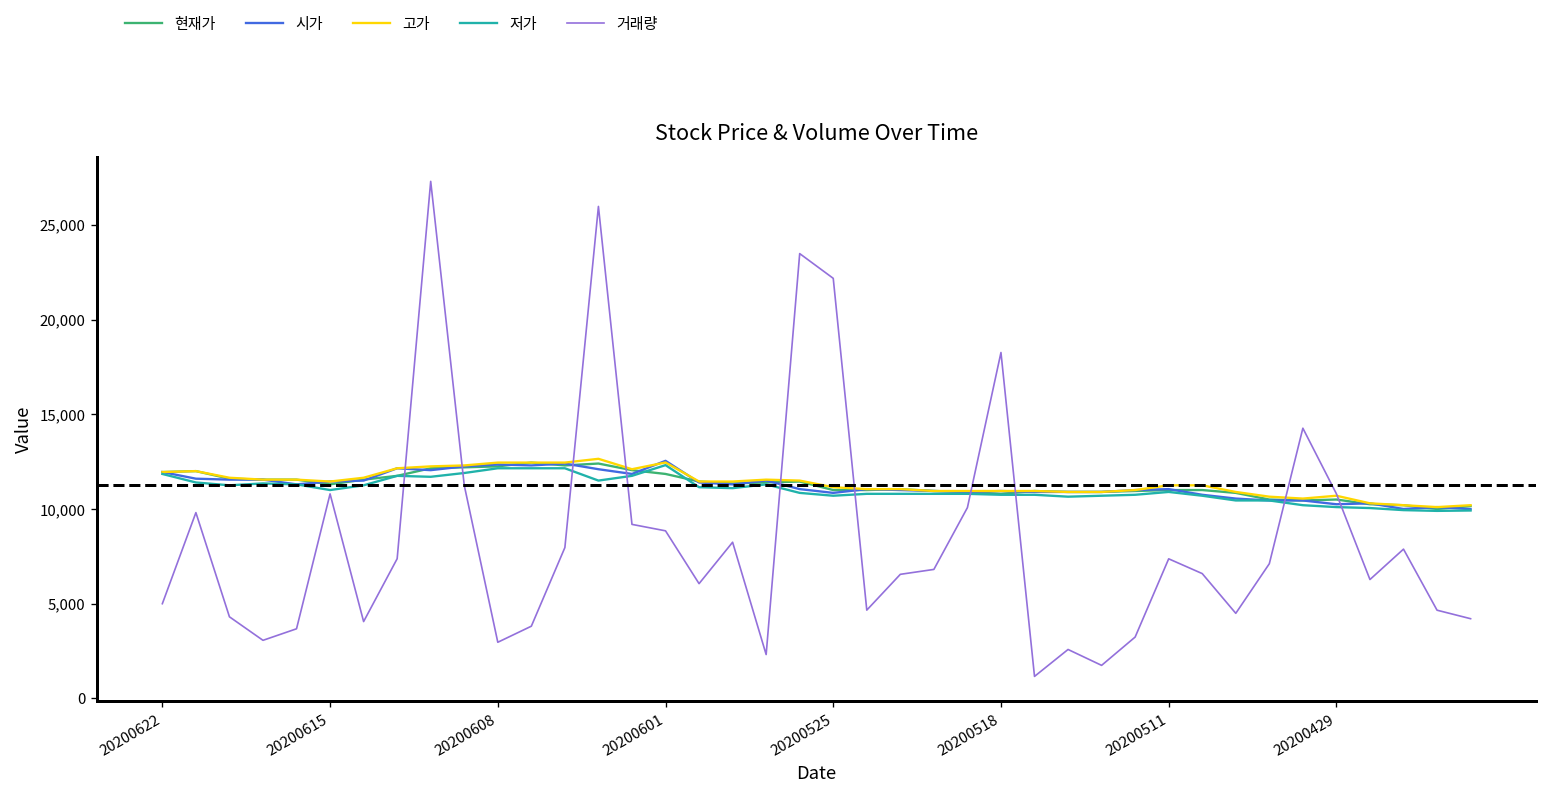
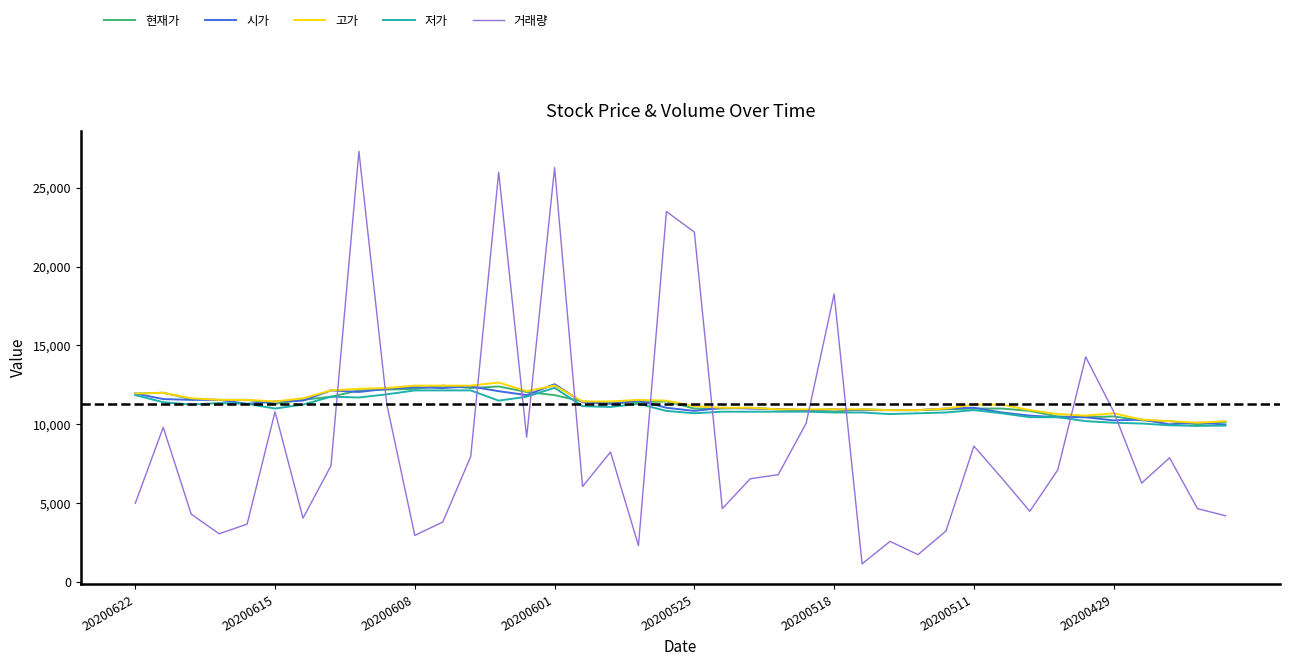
  {
    "현재가": {
      "20200601": "11,900",
      "20200429": "10,500"
    },
    "고가": {
      "20200511": "11,300"
    },
    "저가": {
      "20200615": "11,000"
    },
    "거래량": {
      "20200622": "5,000",
      "20200615": "10,800",
      "20200608": "3,000",
-     "20200601": "8,800",
+     "20200601": "26,300",
      "20200525": "22,200",
      "20200518": "18,300",
-     "20200511": "7,400"
+     "20200511": "8,600"
    }
  }
